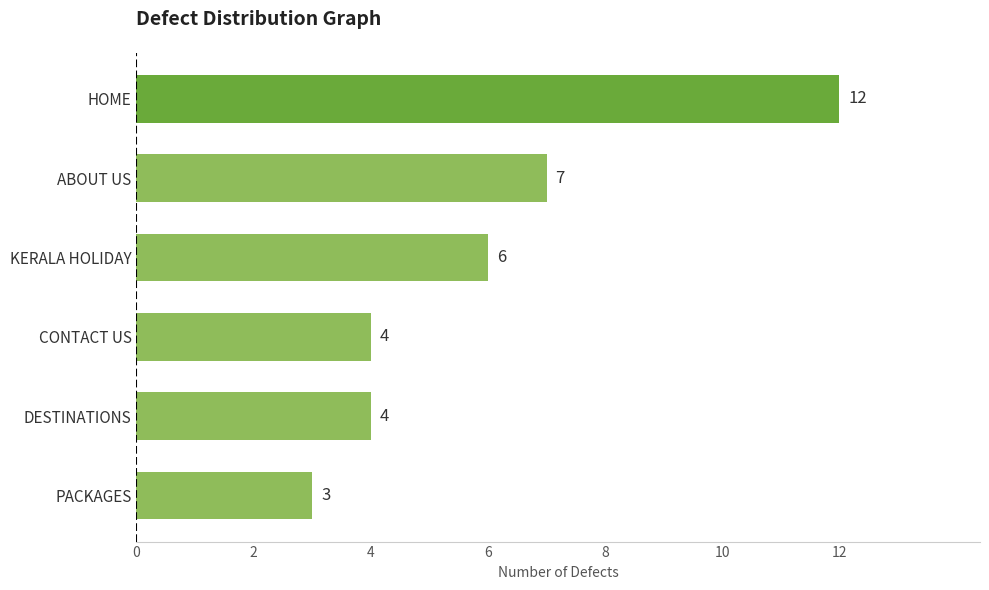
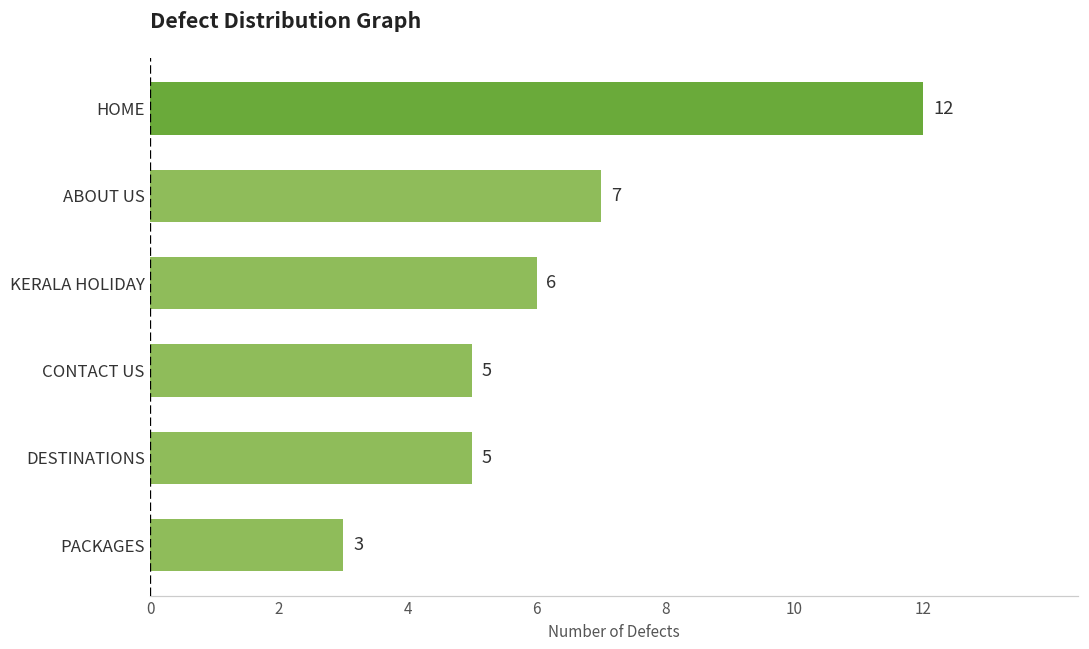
  {
    "HOME": 12,
    "ABOUT US": 7,
    "KERALA HOLIDAY": 6,
-   "CONTACT US": 4,
-   "DESTINATIONS": 4,
+   "CONTACT US": 5,
+   "DESTINATIONS": 5,
    "PACKAGES": 3
  }
